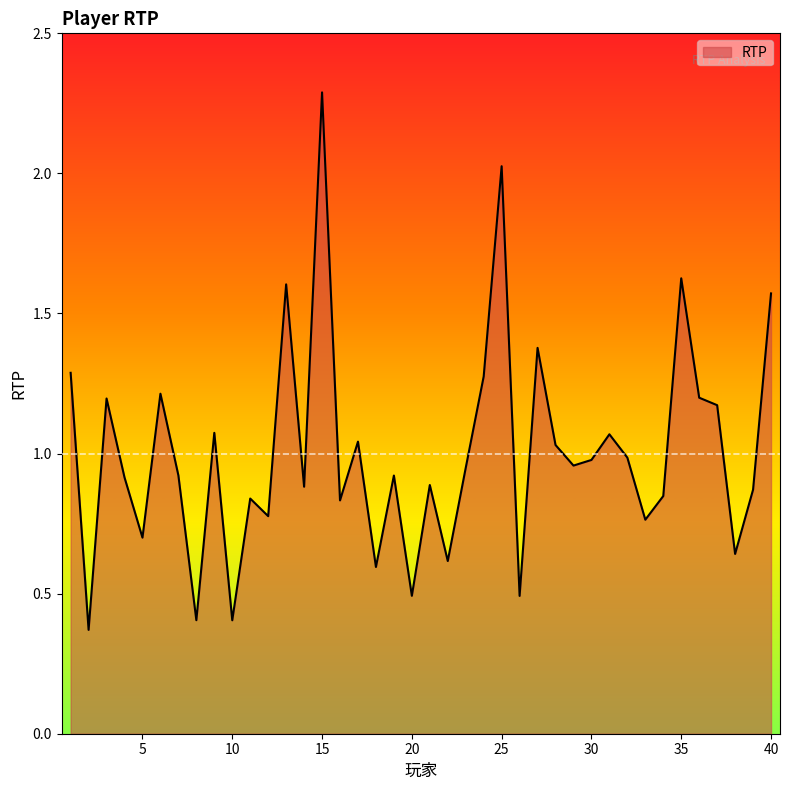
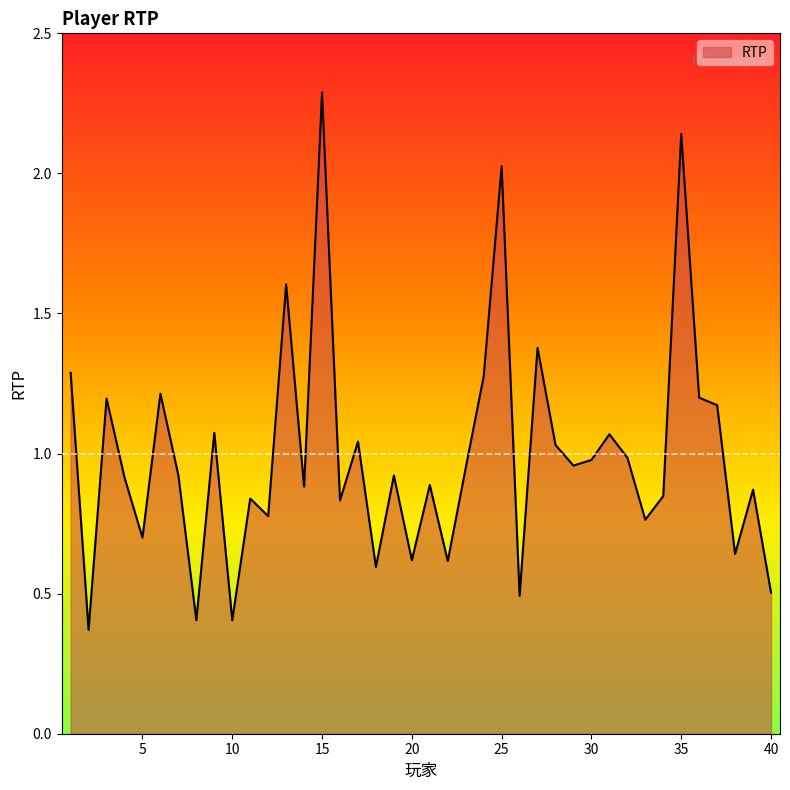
  {
    "5": 0.70,
    "10": 0.40,
    "15": 2.29,
-   "20": 0.49,
+   "20": 0.62,
    "25": 2.03,
    "30": 0.98,
-   "35": 1.63,
-   "40": 1.57
+   "35": 2.14,
+   "40": 0.50
  }
